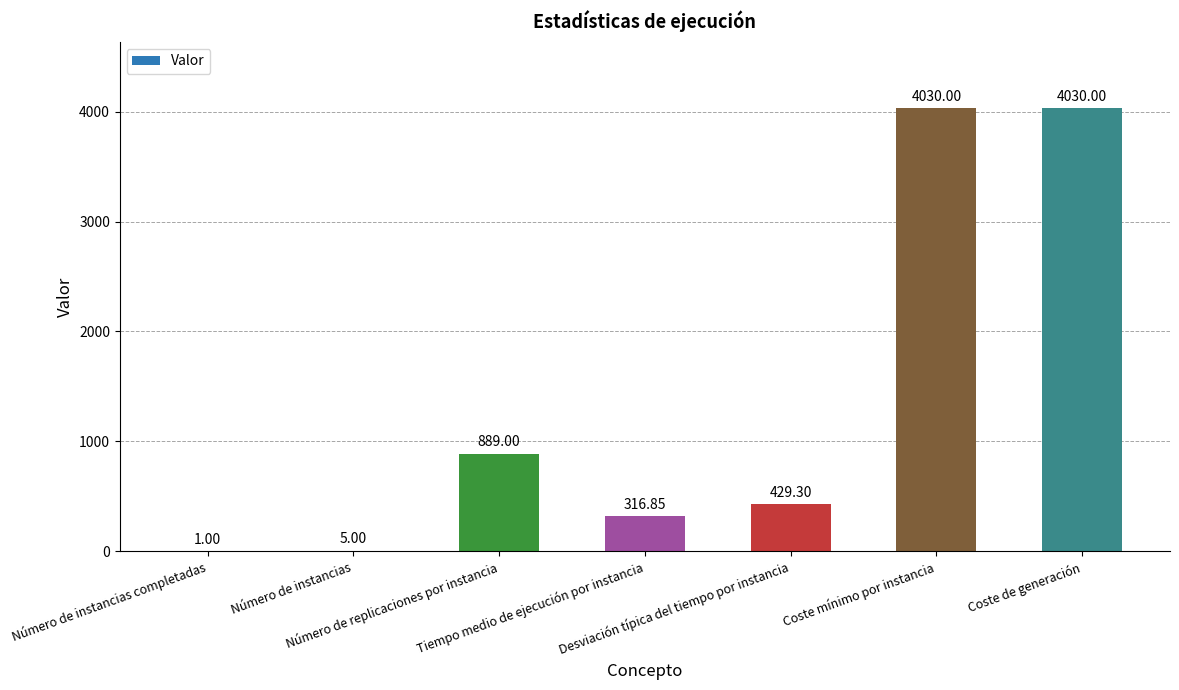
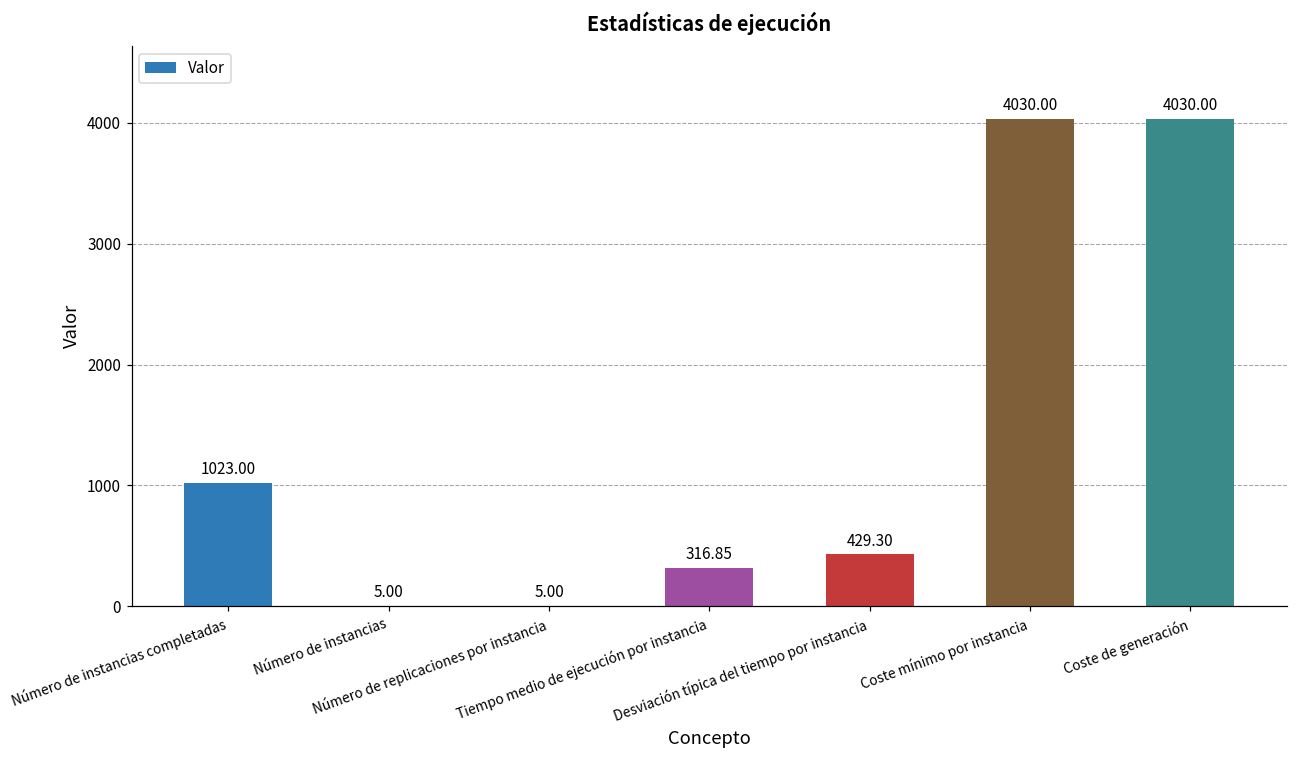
  {
-   "Número de instancias completadas": 1.00,
+   "Número de instancias completadas": 1023.00,
    "Número de instancias": 5.00,
-   "Número de replicaciones por instancia": 889.00,
+   "Número de replicaciones por instancia": 5.00,
    "Tiempo medio de ejecución por instancia": 316.85,
    "Desviación típica del tiempo por instancia": 429.30,
    "Coste mínimo por instancia": 4030.00,
    "Coste de generación": 4030.00
  }
